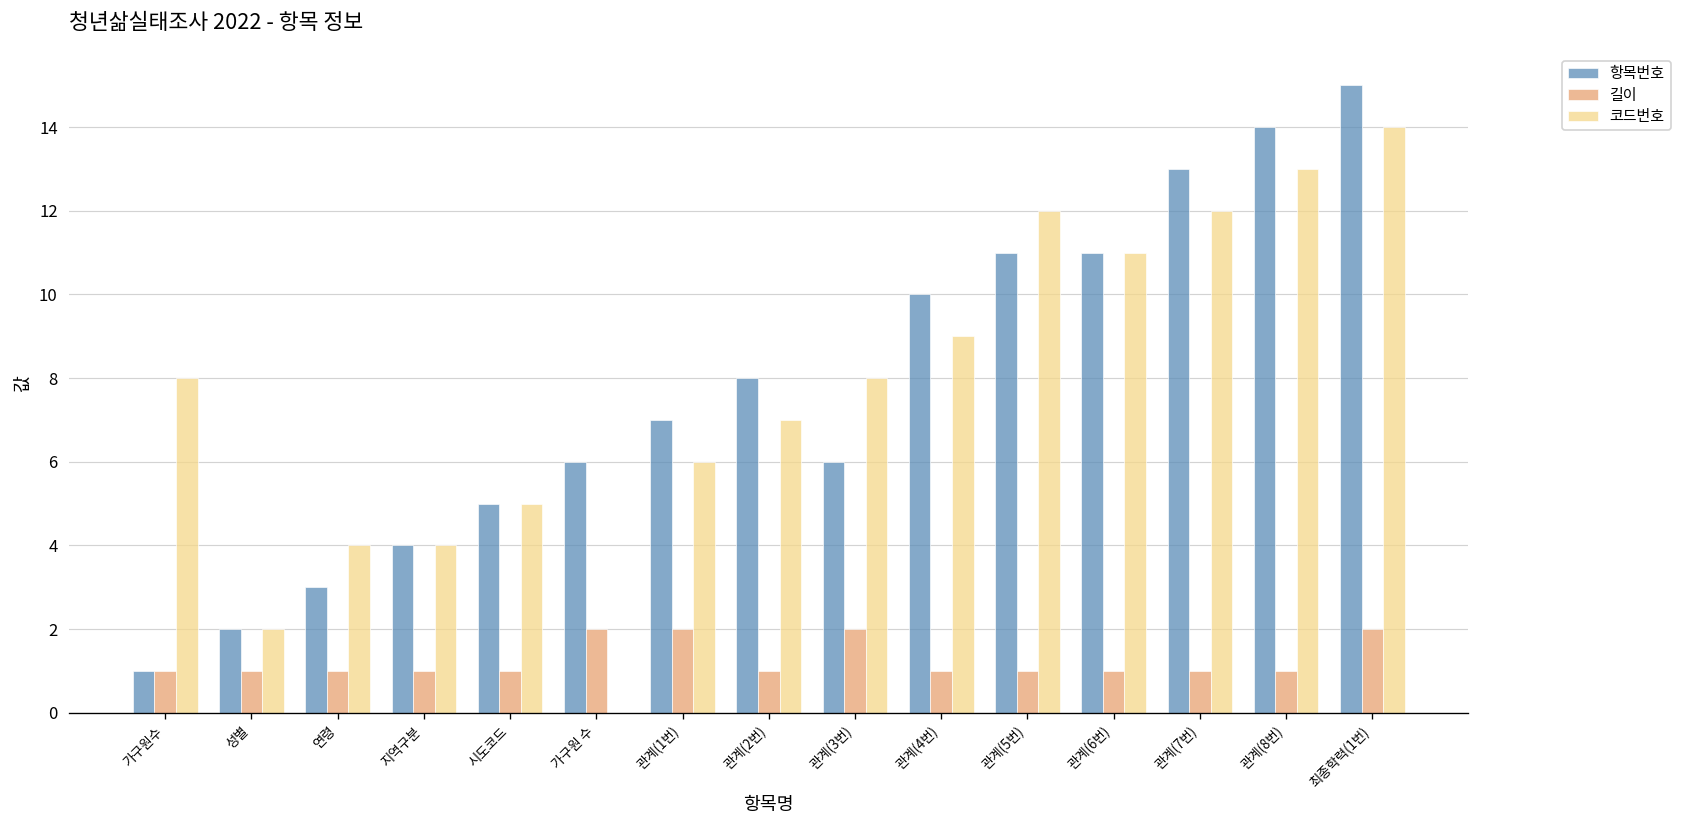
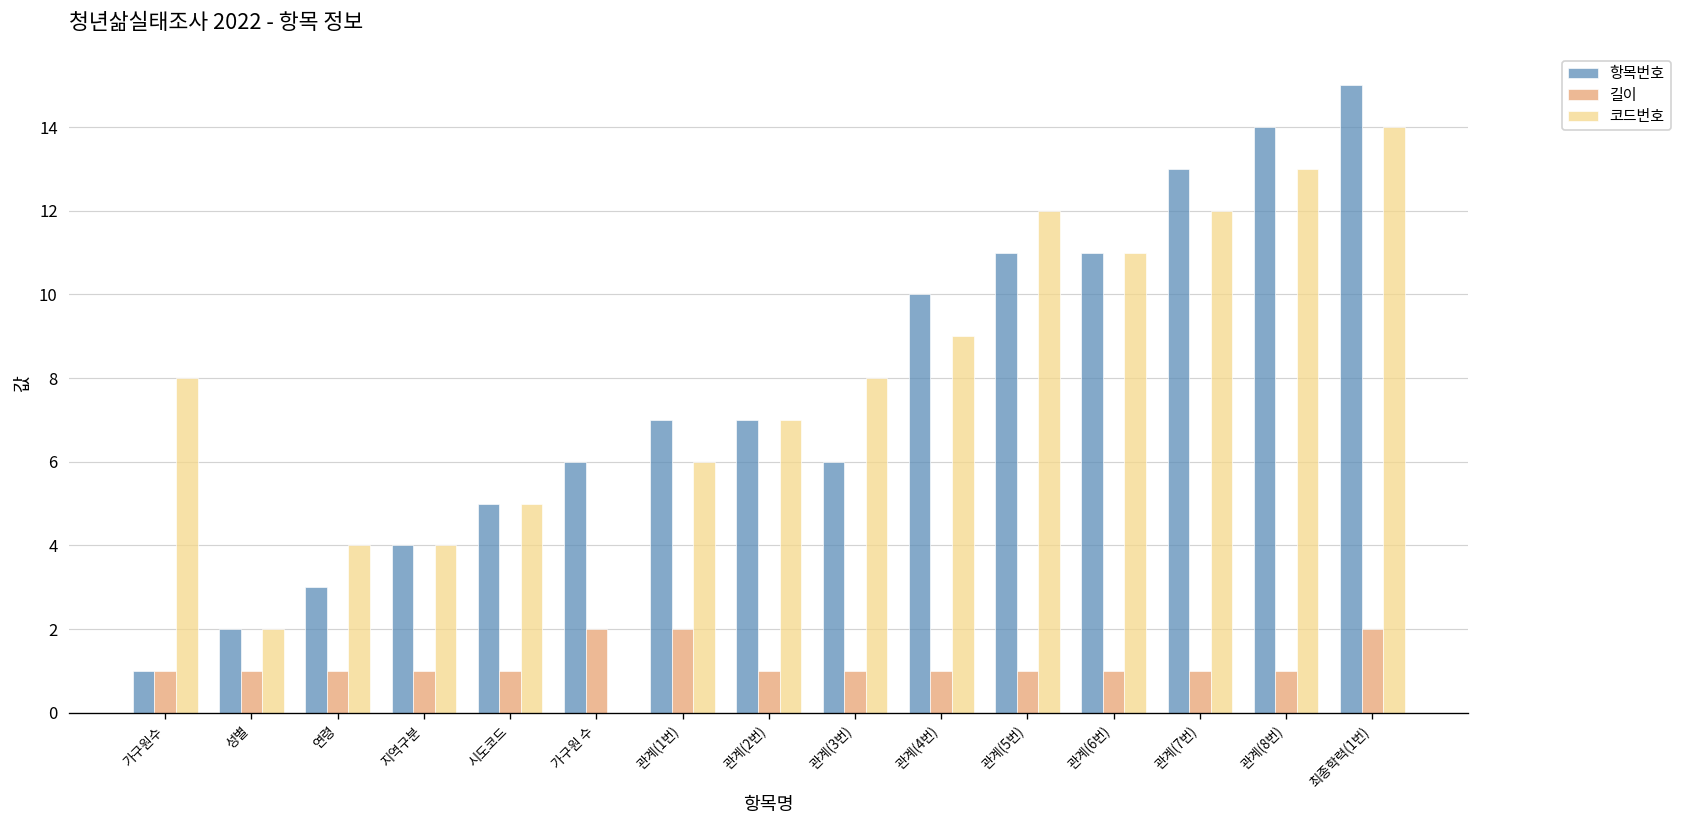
  {
    "항목번호": {
      "가구원수": 1,
      "성별": 2,
      "연령": 3,
      "지역구분": 4,
      "시도코드": 5,
      "가구원 수": 6,
      "관계(1번)": 7,
-     "관계(2번)": 8,
+     "관계(2번)": 7,
      "관계(3번)": 6,
      "관계(4번)": 10,
      "관계(5번)": 11,
      "관계(6번)": 11,
      "관계(7번)": 13,
      "관계(8번)": 14,
      "최종학력(1번)": 15
    },
    "길이": {
      "가구원수": 1,
      "성별": 1,
      "연령": 1,
      "지역구분": 1,
      "시도코드": 1,
      "가구원 수": 2,
      "관계(1번)": 2,
      "관계(2번)": 1,
-     "관계(3번)": 2,
+     "관계(3번)": 1,
      "관계(4번)": 1,
      "관계(5번)": 1,
      "관계(6번)": 1,
      "관계(7번)": 1,
      "관계(8번)": 1,
      "최종학력(1번)": 2
    },
    "코드번호": {
      "가구원수": 8,
      "성별": 2,
      "연령": 4,
      "지역구분": 4,
      "시도코드": 5,
      "가구원 수": 0,
      "관계(1번)": 6,
      "관계(2번)": 7,
      "관계(3번)": 8,
      "관계(4번)": 9,
      "관계(5번)": 12,
      "관계(6번)": 11,
      "관계(7번)": 12,
      "관계(8번)": 13,
      "최종학력(1번)": 14
    }
  }
